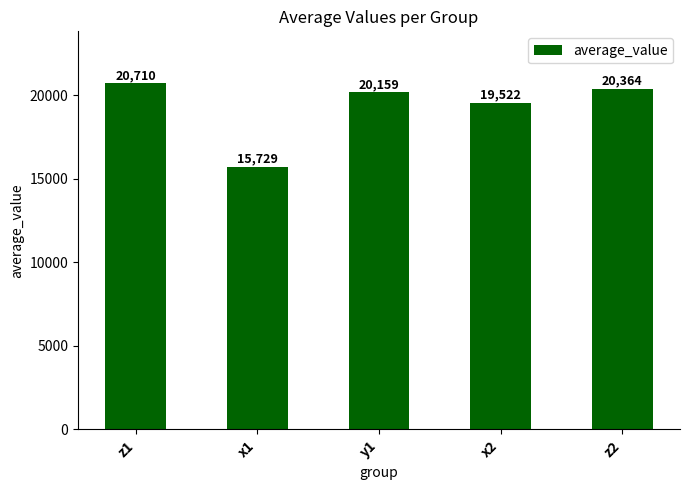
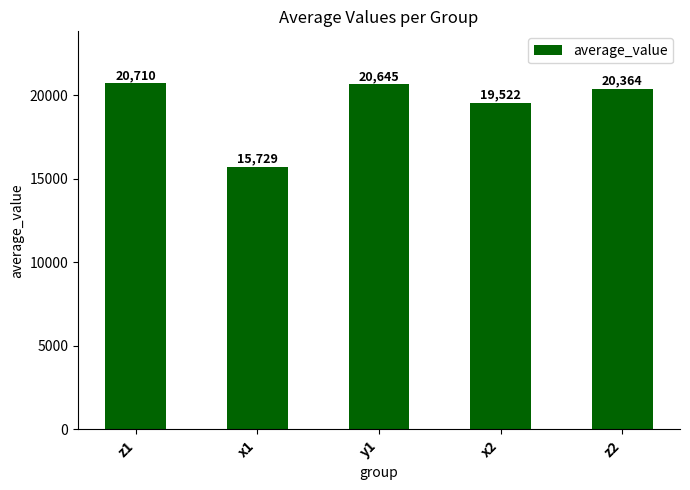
  {
    "z1": "20,710",
    "x1": "15,729",
-   "y1": "20,159",
+   "y1": "20,645",
    "x2": "19,522",
    "z2": "20,364"
  }
